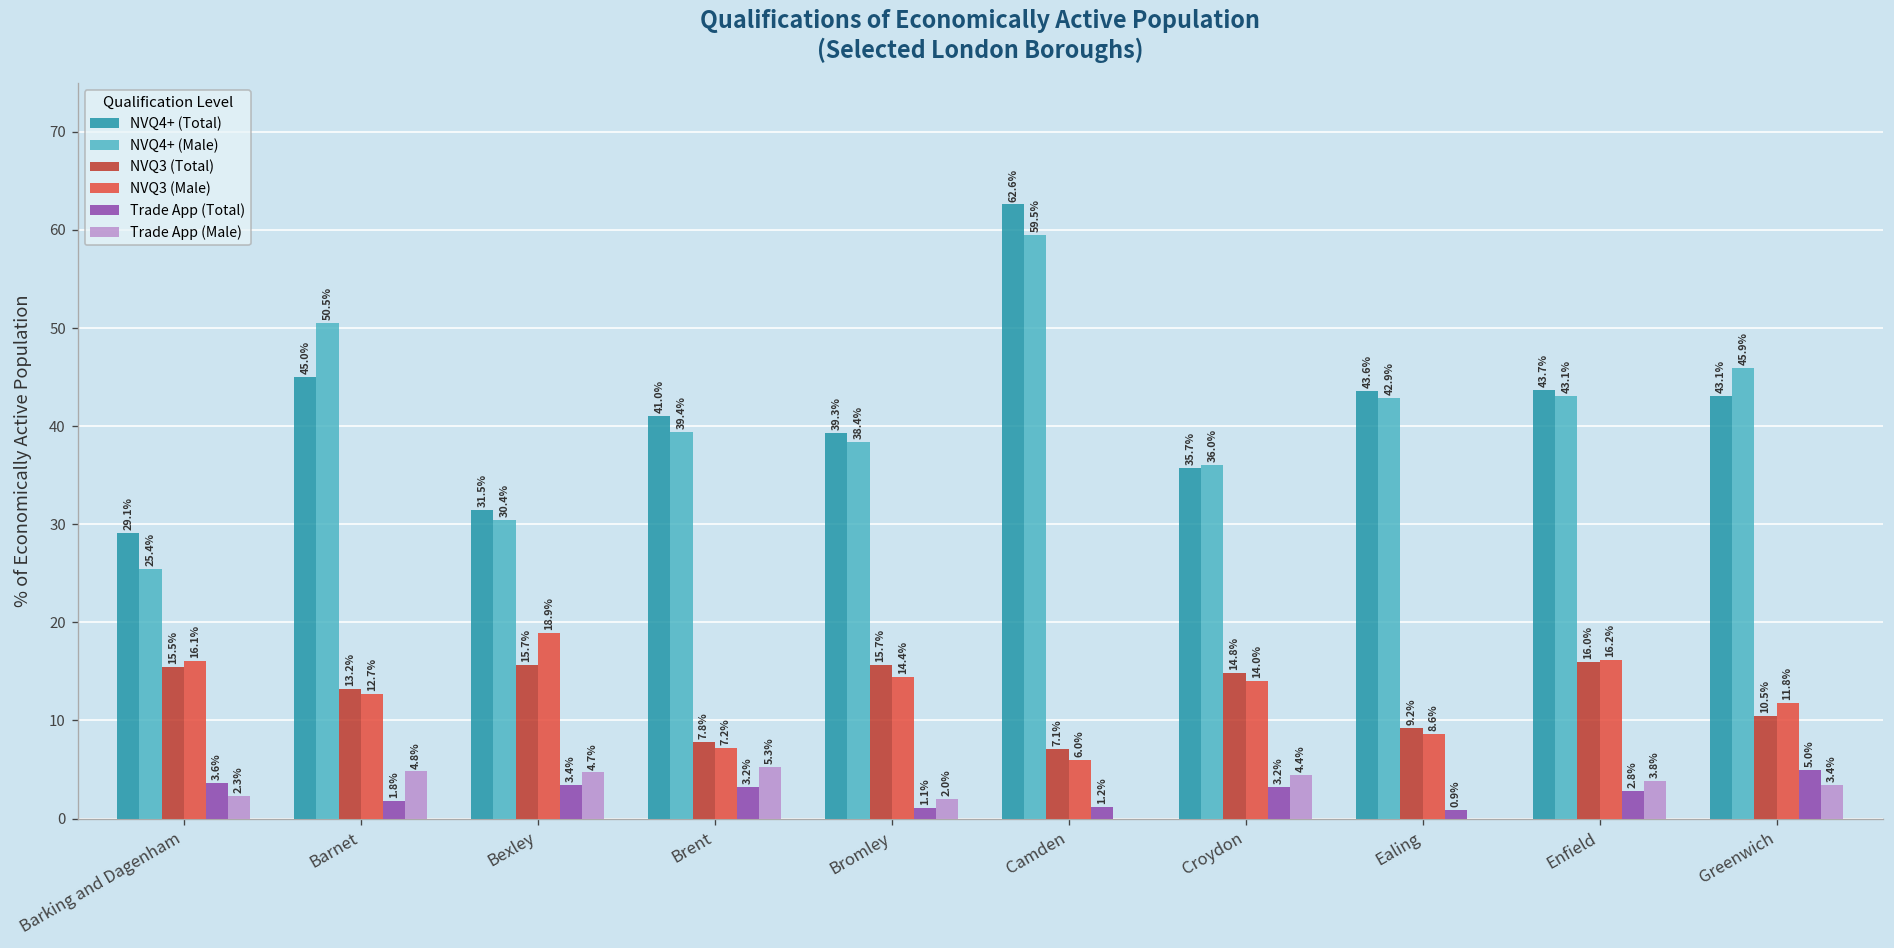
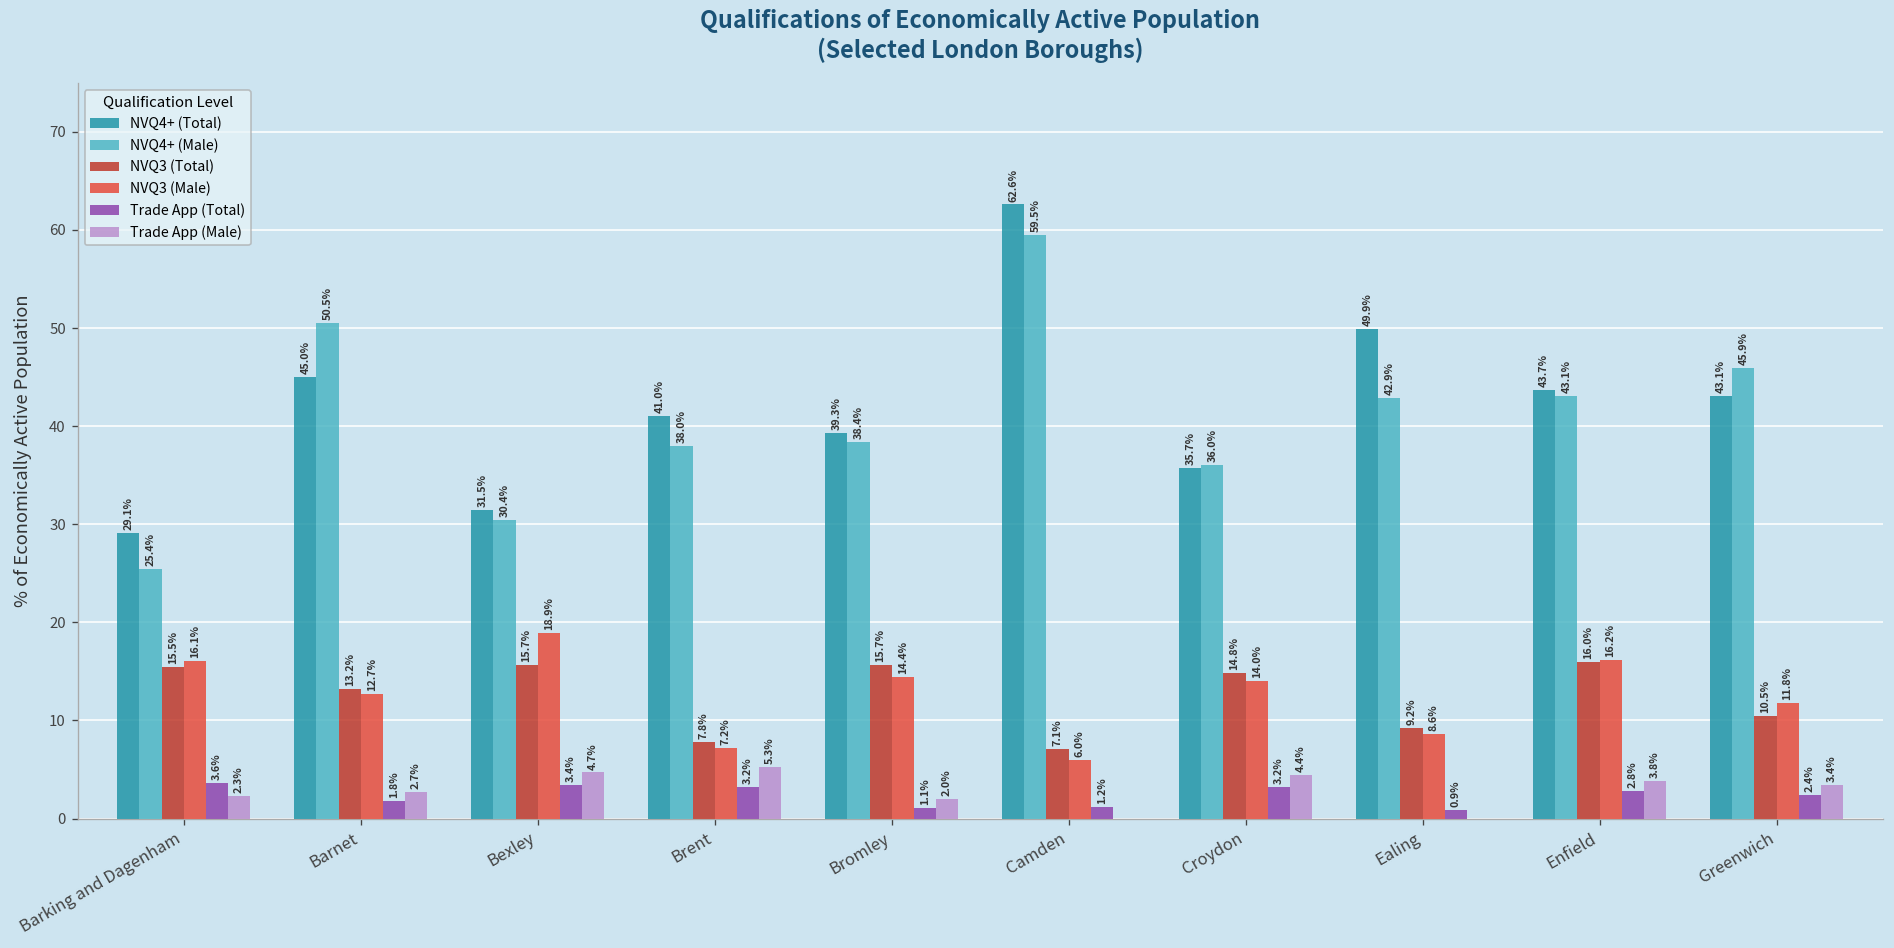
  {
    "NVQ4+ (Total)": {
      "Barking and Dagenham": "29.1%",
      "Barnet": "45.0%",
      "Bexley": "31.5%",
      "Brent": "41.0%",
      "Bromley": "39.3%",
      "Camden": "62.6%",
      "Croydon": "35.7%",
-     "Ealing": "43.6%",
+     "Ealing": "49.9%",
      "Enfield": "43.7%",
      "Greenwich": "43.1%"
    },
    "NVQ4+ (Male)": {
      "Barking and Dagenham": "25.4%",
      "Barnet": "50.5%",
      "Bexley": "30.4%",
-     "Brent": "39.4%",
+     "Brent": "38.0%",
      "Bromley": "38.4%",
      "Camden": "59.5%",
      "Croydon": "36.0%",
      "Ealing": "42.9%",
      "Enfield": "43.1%",
      "Greenwich": "45.9%"
    },
    "Trade App (Total)": {
      "Barking and Dagenham": "3.6%",
      "Barnet": "1.8%",
      "Bexley": "3.4%",
      "Brent": "3.2%",
      "Bromley": "1.1%",
      "Camden": "1.2%",
      "Croydon": "3.2%",
      "Ealing": "0.9%",
      "Enfield": "2.8%",
-     "Greenwich": "5.0%"
+     "Greenwich": "2.4%"
    },
    "Trade App (Male)": {
      "Barking and Dagenham": "2.3%",
-     "Barnet": "4.8%",
+     "Barnet": "2.7%",
      "Bexley": "4.7%",
      "Brent": "5.3%",
      "Bromley": "2.0%",
      "Croydon": "4.4%",
      "Enfield": "3.8%",
      "Greenwich": "3.4%"
    }
  }
